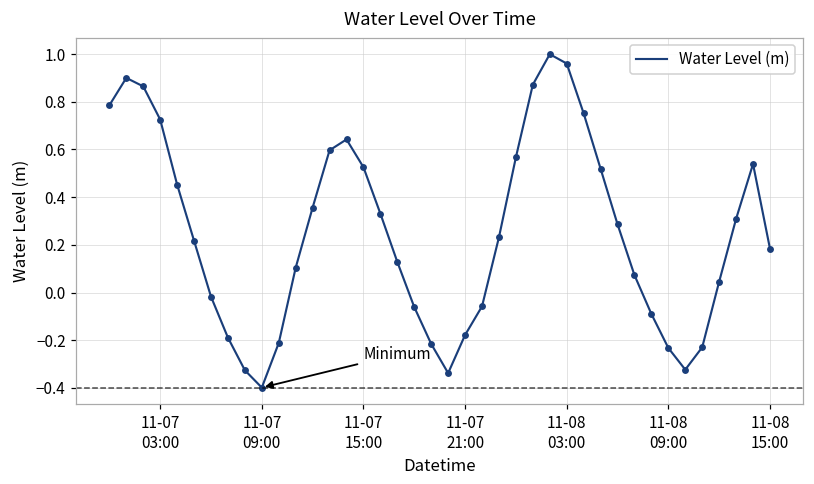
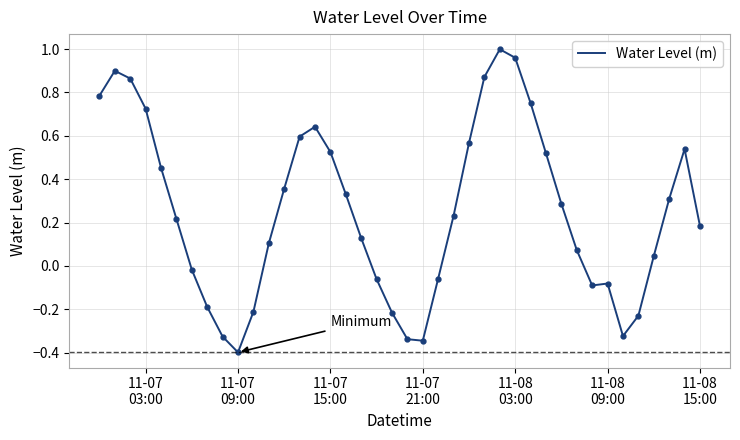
  {
    "11-07 03:00": 0.73,
    "11-07 09:00": -0.40,
    "11-07 15:00": 0.53,
-   "11-07 21:00": -0.18,
+   "11-07 21:00": -0.34,
    "11-08 03:00": 0.96,
-   "11-08 09:00": -0.23,
+   "11-08 09:00": -0.08,
    "11-08 15:00": 0.18
  }
